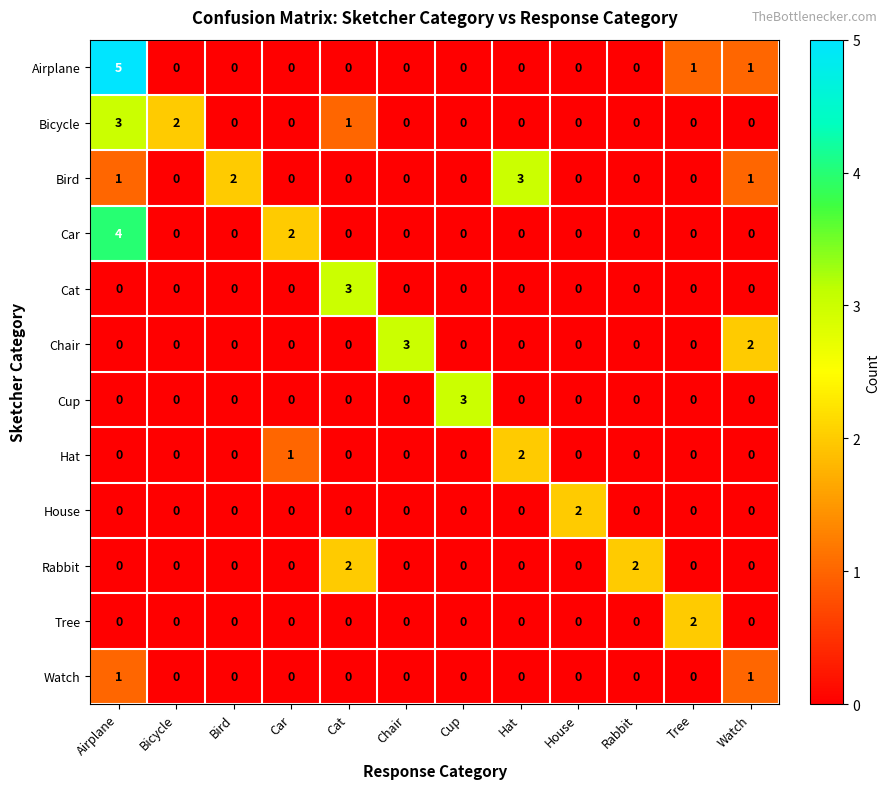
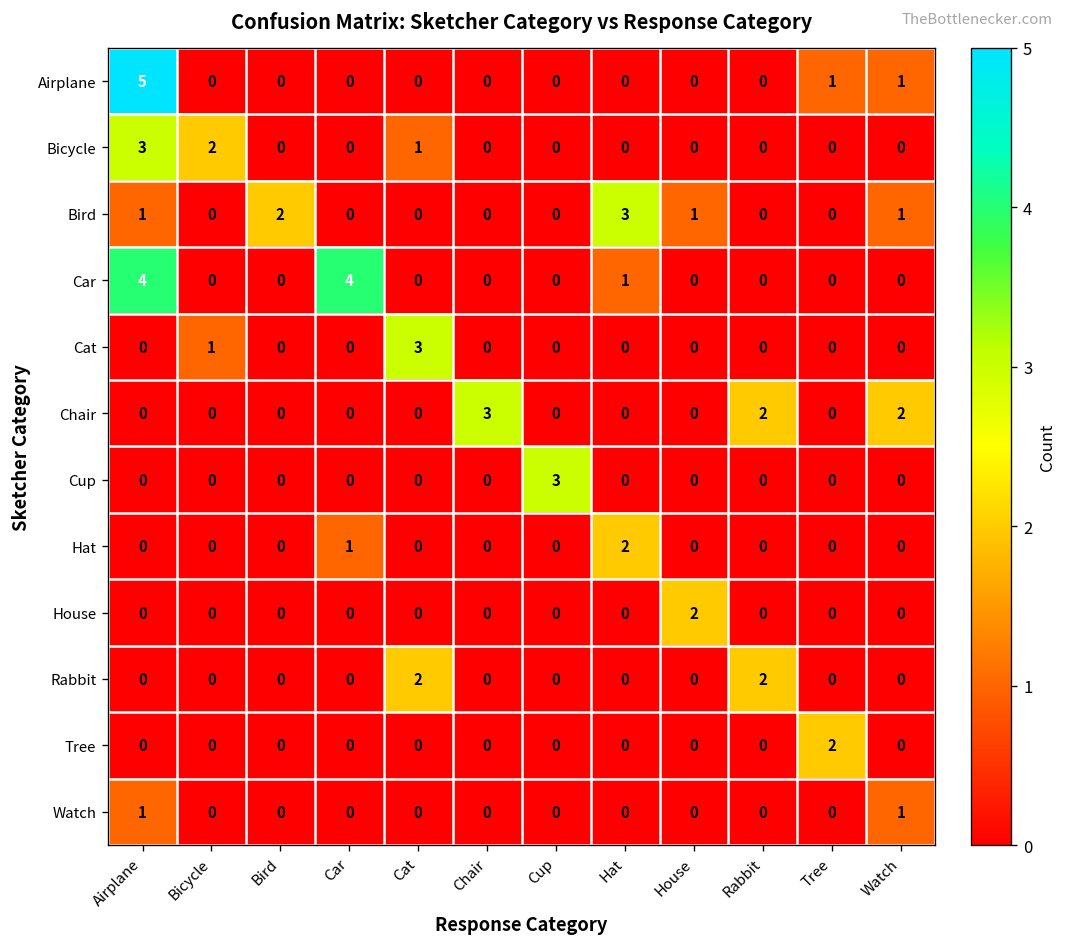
  {
    "Airplane": {
      "Airplane": 5,
      "Bicycle": 0,
      "Bird": 0,
      "Car": 0,
      "Cat": 0,
      "Chair": 0,
      "Cup": 0,
      "Hat": 0,
      "House": 0,
      "Rabbit": 0,
      "Tree": 1,
      "Watch": 1
    },
    "Bicycle": {
      "Airplane": 3,
      "Bicycle": 2,
      "Bird": 0,
      "Car": 0,
      "Cat": 1,
      "Chair": 0,
      "Cup": 0,
      "Hat": 0,
      "House": 0,
      "Rabbit": 0,
      "Tree": 0,
      "Watch": 0
    },
    "Bird": {
      "Airplane": 1,
      "Bicycle": 0,
      "Bird": 2,
      "Car": 0,
      "Cat": 0,
      "Chair": 0,
      "Cup": 0,
      "Hat": 3,
-     "House": 0,
+     "House": 1,
      "Rabbit": 0,
      "Tree": 0,
      "Watch": 1
    },
    "Car": {
      "Airplane": 4,
      "Bicycle": 0,
      "Bird": 0,
-     "Car": 2,
+     "Car": 4,
      "Cat": 0,
      "Chair": 0,
      "Cup": 0,
-     "Hat": 0,
+     "Hat": 1,
      "House": 0,
      "Rabbit": 0,
      "Tree": 0,
      "Watch": 0
    },
    "Cat": {
      "Airplane": 0,
-     "Bicycle": 0,
+     "Bicycle": 1,
      "Bird": 0,
      "Car": 0,
      "Cat": 3,
      "Chair": 0,
      "Cup": 0,
      "Hat": 0,
      "House": 0,
      "Rabbit": 0,
      "Tree": 0,
      "Watch": 0
    },
    "Chair": {
      "Airplane": 0,
      "Bicycle": 0,
      "Bird": 0,
      "Car": 0,
      "Cat": 0,
      "Chair": 3,
      "Cup": 0,
      "Hat": 0,
      "House": 0,
-     "Rabbit": 0,
+     "Rabbit": 2,
      "Tree": 0,
      "Watch": 2
    },
    "Cup": {
      "Airplane": 0,
      "Bicycle": 0,
      "Bird": 0,
      "Car": 0,
      "Cat": 0,
      "Chair": 0,
      "Cup": 3,
      "Hat": 0,
      "House": 0,
      "Rabbit": 0,
      "Tree": 0,
      "Watch": 0
    },
    "Hat": {
      "Airplane": 0,
      "Bicycle": 0,
      "Bird": 0,
      "Car": 1,
      "Cat": 0,
      "Chair": 0,
      "Cup": 0,
      "Hat": 2,
      "House": 0,
      "Rabbit": 0,
      "Tree": 0,
      "Watch": 0
    },
    "House": {
      "Airplane": 0,
      "Bicycle": 0,
      "Bird": 0,
      "Car": 0,
      "Cat": 0,
      "Chair": 0,
      "Cup": 0,
      "Hat": 0,
      "House": 2,
      "Rabbit": 0,
      "Tree": 0,
      "Watch": 0
    },
    "Rabbit": {
      "Airplane": 0,
      "Bicycle": 0,
      "Bird": 0,
      "Car": 0,
      "Cat": 2,
      "Chair": 0,
      "Cup": 0,
      "Hat": 0,
      "House": 0,
      "Rabbit": 2,
      "Tree": 0,
      "Watch": 0
    },
    "Tree": {
      "Airplane": 0,
      "Bicycle": 0,
      "Bird": 0,
      "Car": 0,
      "Cat": 0,
      "Chair": 0,
      "Cup": 0,
      "Hat": 0,
      "House": 0,
      "Rabbit": 0,
      "Tree": 2,
      "Watch": 0
    },
    "Watch": {
      "Airplane": 1,
      "Bicycle": 0,
      "Bird": 0,
      "Car": 0,
      "Cat": 0,
      "Chair": 0,
      "Cup": 0,
      "Hat": 0,
      "House": 0,
      "Rabbit": 0,
      "Tree": 0,
      "Watch": 1
    }
  }
